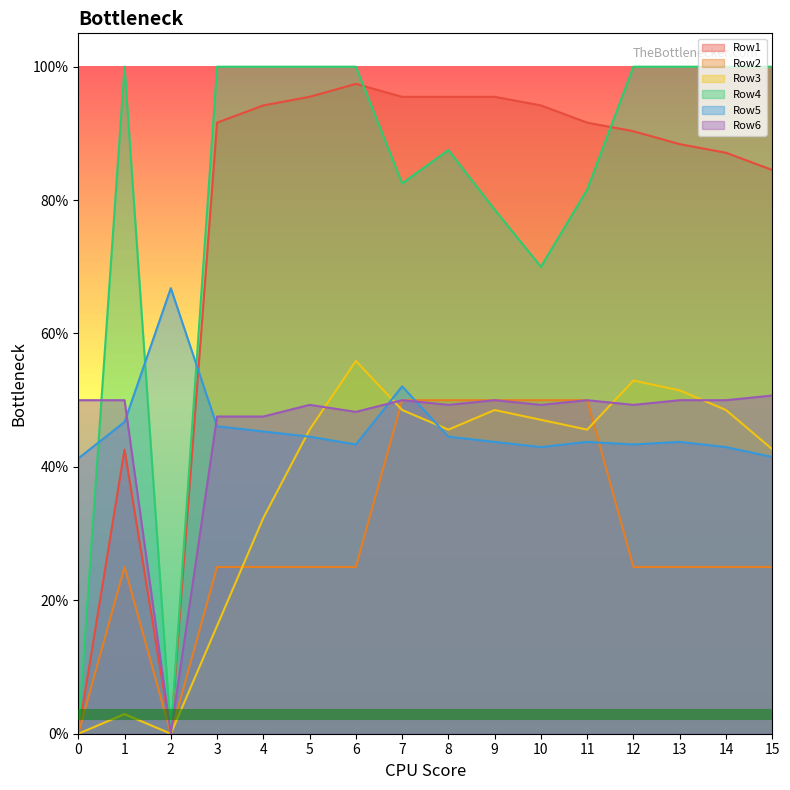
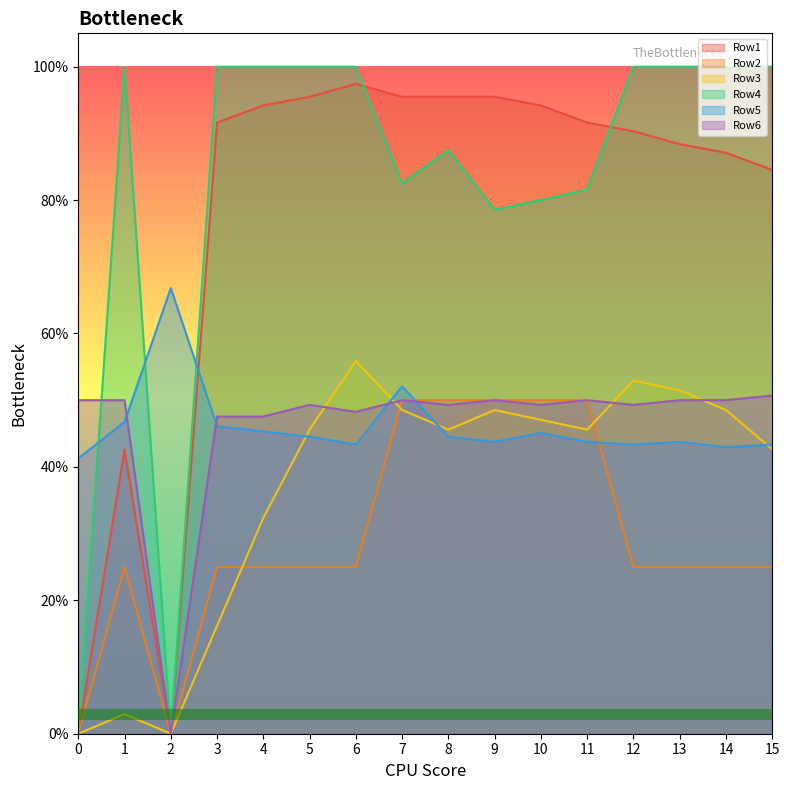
  {
    "Row4": {
      "1": "100%",
      "3": "100%",
      "4": "100%",
      "5": "100%",
      "6": "100%",
      "7": "83%",
      "8": "88%",
      "9": "79%",
-     "10": "70%",
+     "10": "80%",
      "11": "82%",
      "12": "100%",
      "13": "100%",
      "15": "100%"
    },
    "Row5": {
      "0": "41%",
      "1": "47%",
      "2": "67%",
      "3": "46%",
      "4": "45%",
      "5": "45%",
      "6": "43%",
      "7": "52%",
      "8": "45%",
      "9": "44%",
-     "10": "43%",
+     "10": "45%",
      "11": "44%",
      "12": "43%",
      "13": "44%",
      "14": "43%",
-     "15": "41%"
+     "15": "43%"
    },
    "Row6": {
      "0": "50%",
      "1": "50%",
      "3": "48%",
      "4": "48%",
      "5": "49%",
      "6": "48%",
      "8": "49%",
      "10": "49%",
      "12": "49%",
      "13": "50%",
      "14": "50%",
      "15": "51%"
    }
  }
